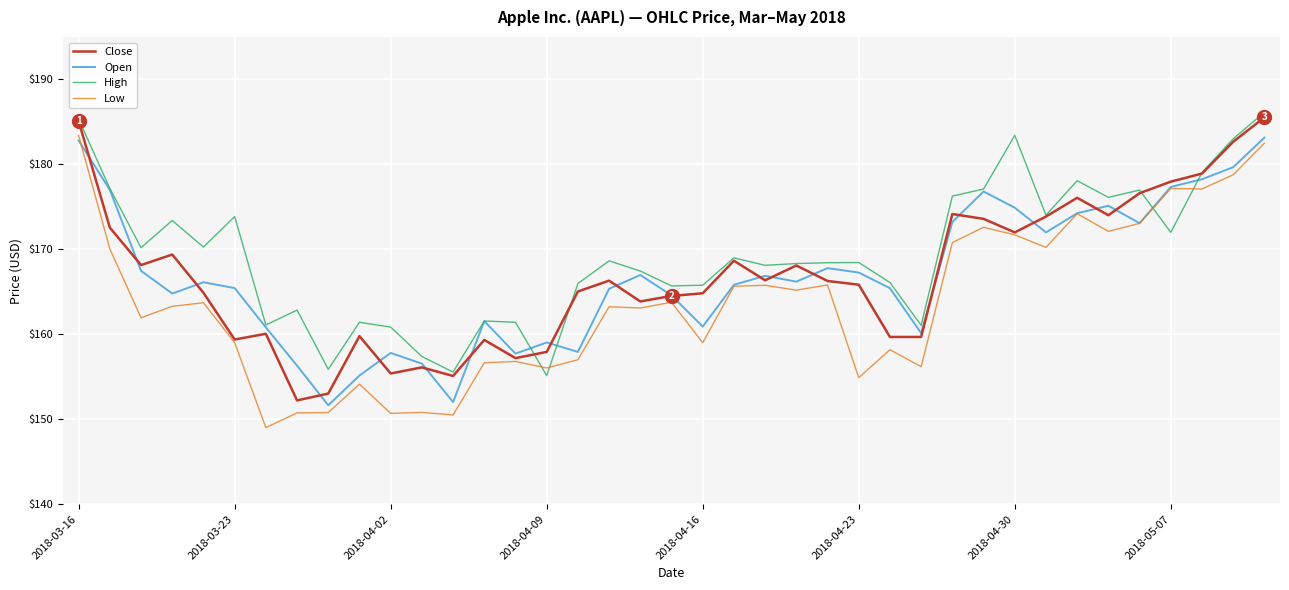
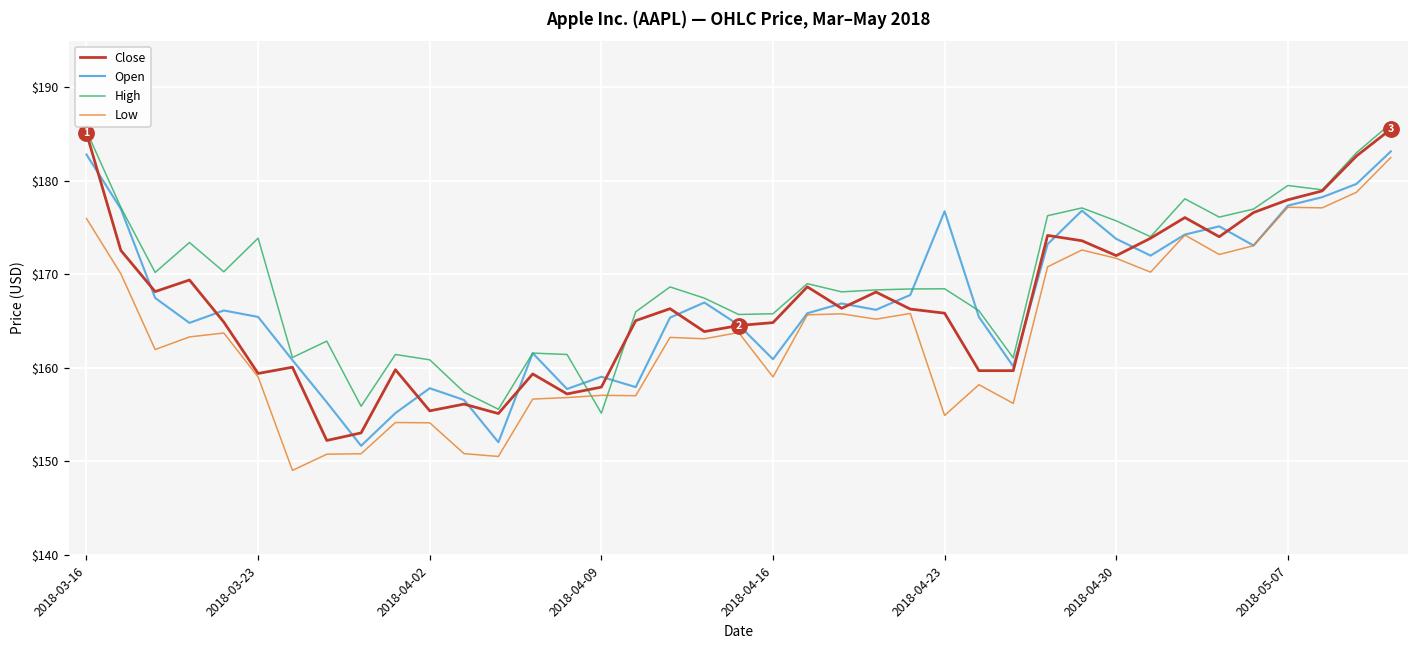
  {
    "Open": {
      "2018-03-16": "$183",
      "2018-03-23": "$165",
      "2018-04-02": "$158",
      "2018-04-09": "$159",
      "2018-04-16": "$161",
-     "2018-04-23": "$167",
-     "2018-04-30": "$175"
+     "2018-04-23": "$177",
+     "2018-04-30": "$174"
    },
    "High": {
      "2018-03-23": "$174",
      "2018-04-02": "$161",
      "2018-04-09": "$155",
      "2018-04-16": "$166",
      "2018-04-23": "$168",
-     "2018-04-30": "$183",
-     "2018-05-07": "$172"
+     "2018-04-30": "$176",
+     "2018-05-07": "$180"
    },
    "Low": {
-     "2018-03-16": "$183",
+     "2018-03-16": "$176",
      "2018-03-23": "$159",
-     "2018-04-02": "$151",
-     "2018-04-09": "$156",
+     "2018-04-02": "$154",
+     "2018-04-09": "$157",
      "2018-04-16": "$159",
      "2018-04-23": "$155"
    }
  }
